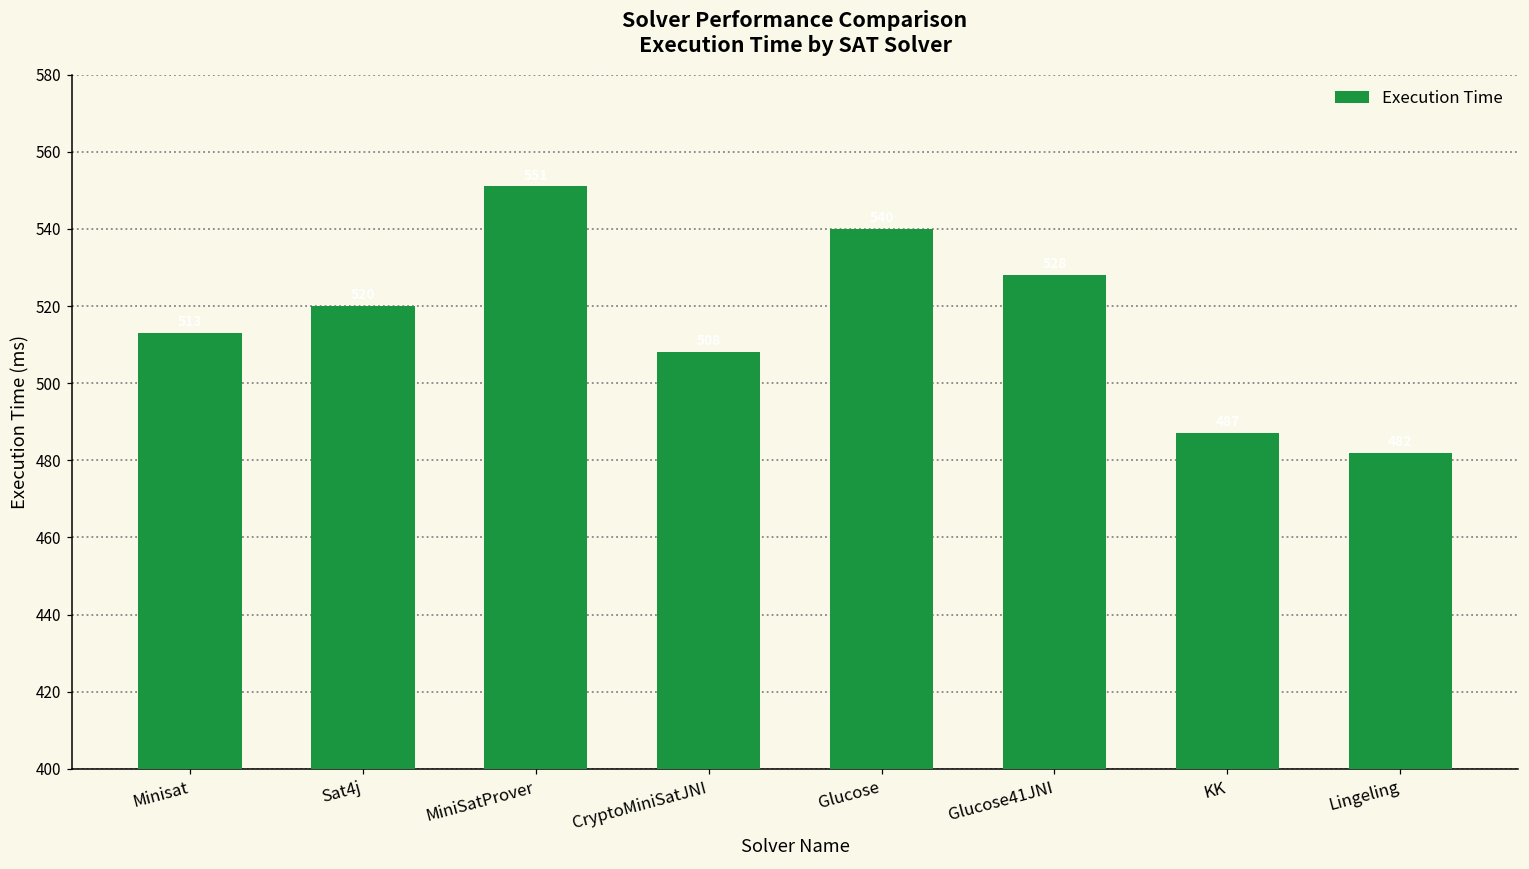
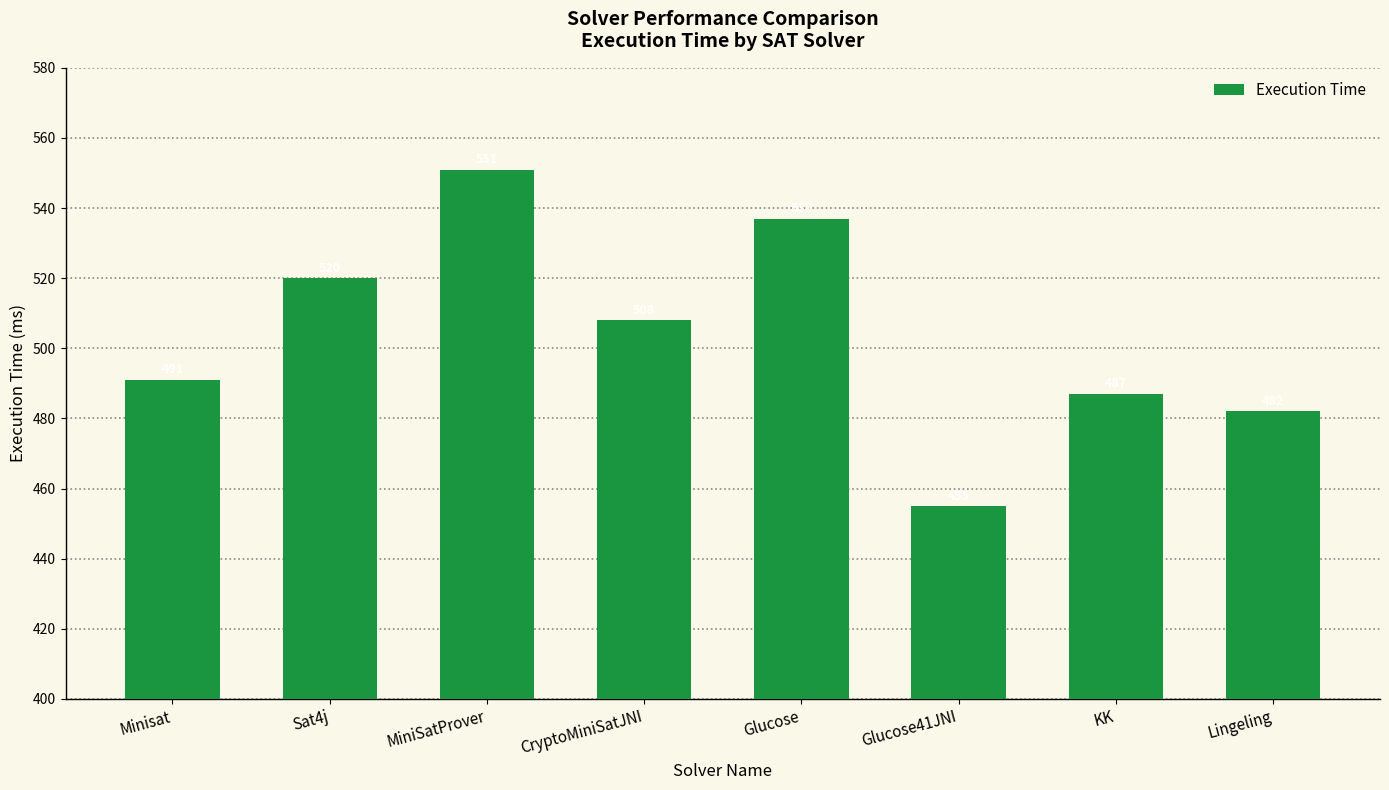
  {
-   "Minisat": 513,
+   "Minisat": 491,
    "Sat4j": 520,
    "MiniSatProver": 551,
    "CryptoMiniSatJNI": 508,
-   "Glucose": 540,
-   "Glucose41JNI": 528,
+   "Glucose": 537,
+   "Glucose41JNI": 455,
    "KK": 487,
    "Lingeling": 482
  }
